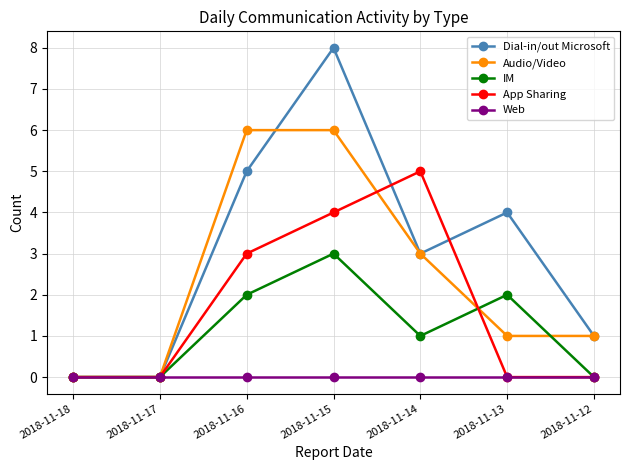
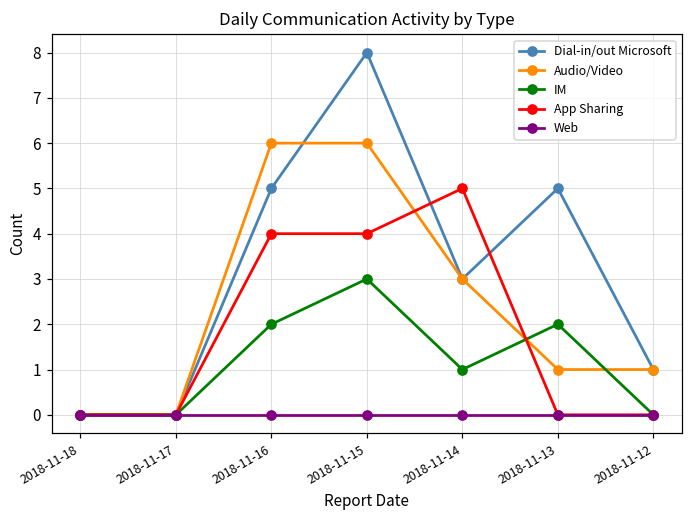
  {
    "Dial-in/out Microsoft": {
      "2018-11-16": 5,
      "2018-11-15": 8,
-     "2018-11-13": 4
+     "2018-11-13": 5
    },
    "Audio/Video": {
      "2018-11-16": 6,
      "2018-11-15": 6,
      "2018-11-13": 1
    },
    "IM": {
      "2018-11-16": 2,
      "2018-11-15": 3,
      "2018-11-14": 1,
      "2018-11-13": 2
    },
    "App Sharing": {
-     "2018-11-16": 3,
+     "2018-11-16": 4,
      "2018-11-15": 4,
      "2018-11-14": 5
    },
    "Web": {
      "2018-11-16": 0,
      "2018-11-15": 0,
      "2018-11-14": 0
    }
  }
